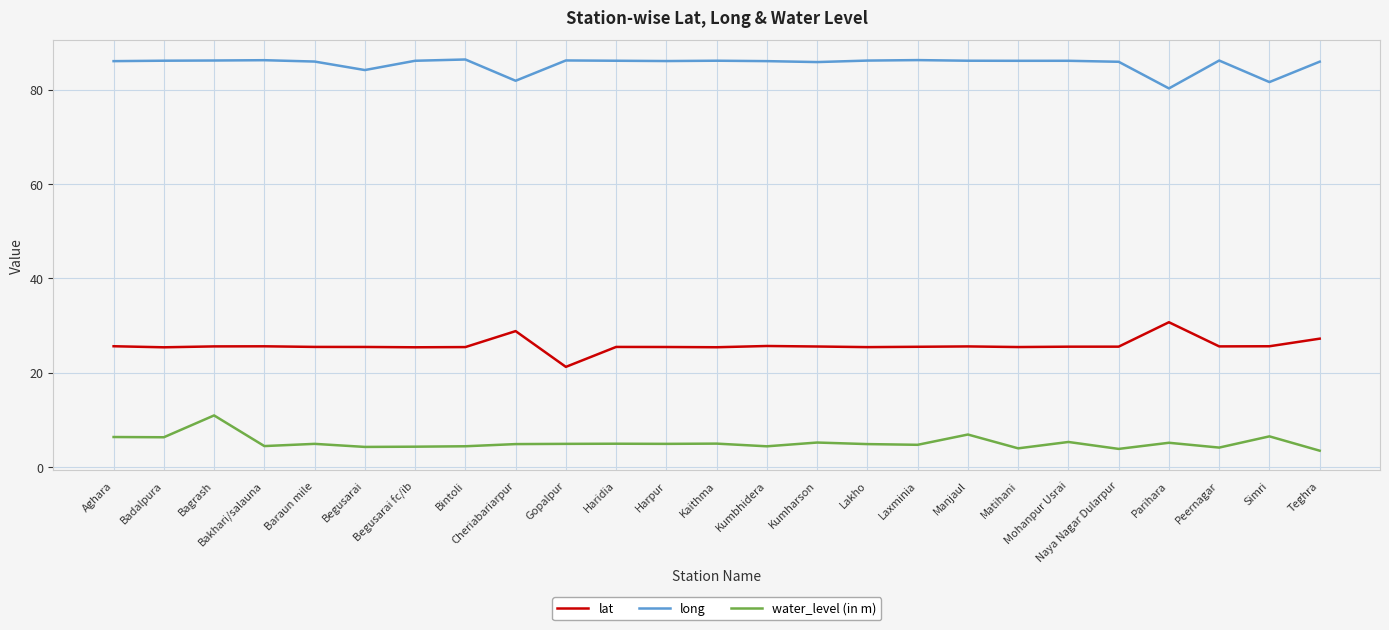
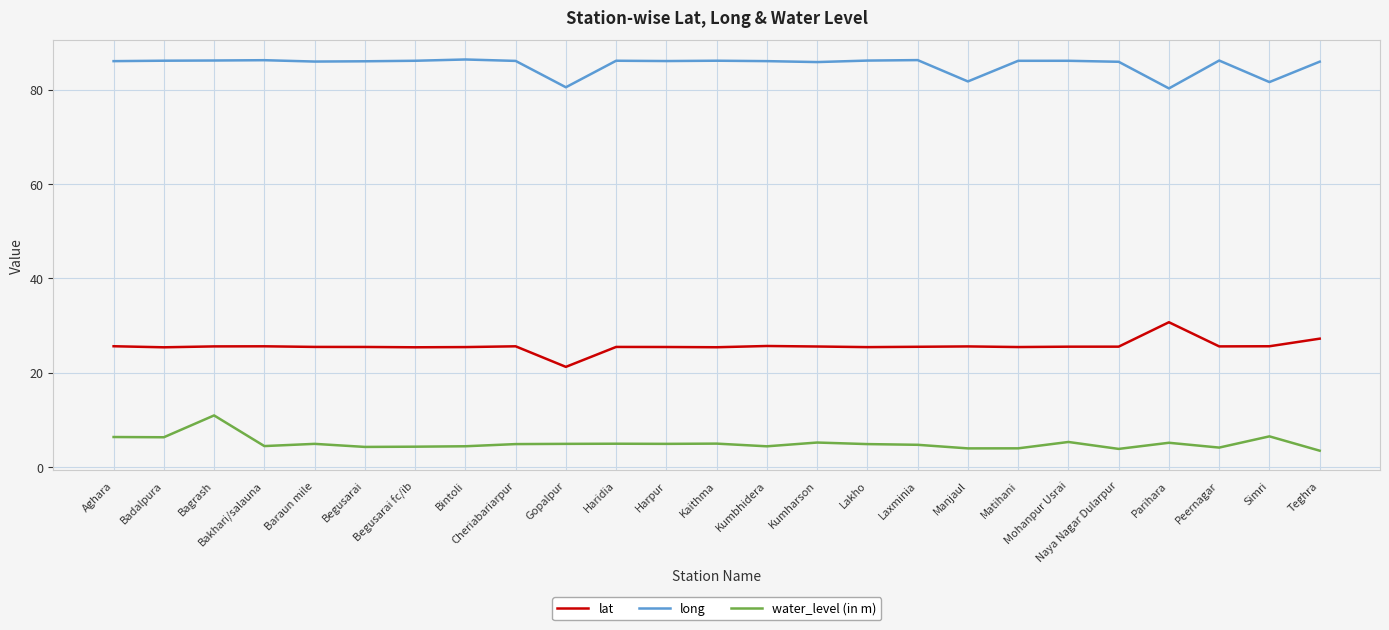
  {
    "lat": {
      "Aghara": 26,
      "Badalpura": 25,
      "Bagrash": 26,
      "Bakhari/salauna": 26,
      "Baraun mile": 25,
      "Begusarai": 25,
      "Begusarai fc/ib": 25,
      "Bintoli": 25,
-     "Cheriabariarpur": 29,
+     "Cheriabariarpur": 26,
      "Gopalpur": 21,
      "Haridia": 25,
      "Harpur": 25,
      "Kaithma": 25,
      "Kumbhidera": 26,
      "Kumharson": 26,
      "Lakho": 25,
      "Laxminia": 25,
      "Manjaul": 26,
      "Matihani": 25,
      "Mohanpur Usrai": 26,
      "Naya Nagar Dularpur": 26,
      "Parihara": 31,
      "Peernagar": 26,
      "Simri": 26,
      "Teghra": 27
    },
    "long": {
      "Aghara": 86,
      "Badalpura": 86,
      "Bagrash": 86,
      "Bakhari/salauna": 86,
      "Baraun mile": 86,
-     "Begusarai": 84,
+     "Begusarai": 86,
      "Begusarai fc/ib": 86,
      "Bintoli": 86,
-     "Cheriabariarpur": 82,
-     "Gopalpur": 86,
+     "Cheriabariarpur": 86,
+     "Gopalpur": 81,
      "Haridia": 86,
      "Harpur": 86,
      "Kaithma": 86,
      "Kumbhidera": 86,
      "Kumharson": 86,
      "Lakho": 86,
      "Laxminia": 86,
-     "Manjaul": 86,
+     "Manjaul": 82,
      "Matihani": 86,
      "Mohanpur Usrai": 86,
      "Naya Nagar Dularpur": 86,
      "Parihara": 80,
      "Peernagar": 86,
      "Simri": 82,
      "Teghra": 86
    },
    "water_level (in m)": {
      "Aghara": 6,
      "Badalpura": 6,
      "Bagrash": 11,
      "Bakhari/salauna": 4,
      "Baraun mile": 5,
      "Begusarai": 4,
      "Begusarai fc/ib": 4,
      "Bintoli": 4,
      "Cheriabariarpur": 5,
      "Gopalpur": 5,
      "Haridia": 5,
      "Harpur": 5,
      "Kaithma": 5,
      "Kumbhidera": 4,
      "Kumharson": 5,
      "Lakho": 5,
      "Laxminia": 5,
-     "Manjaul": 7,
+     "Manjaul": 4,
      "Matihani": 4,
      "Mohanpur Usrai": 5,
      "Naya Nagar Dularpur": 4,
      "Parihara": 5,
      "Peernagar": 4,
      "Simri": 6,
      "Teghra": 3
    }
  }
